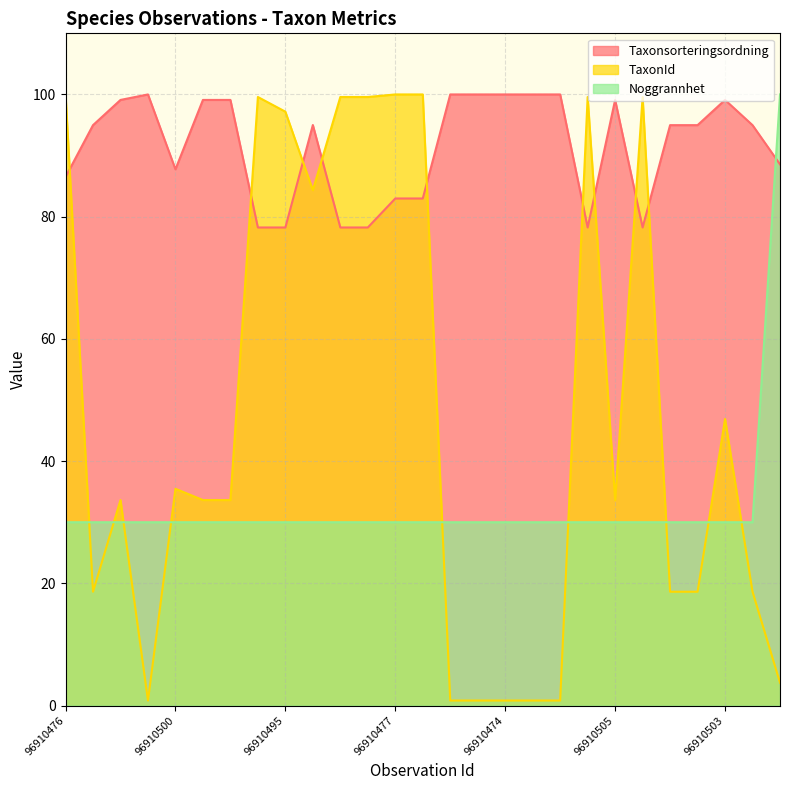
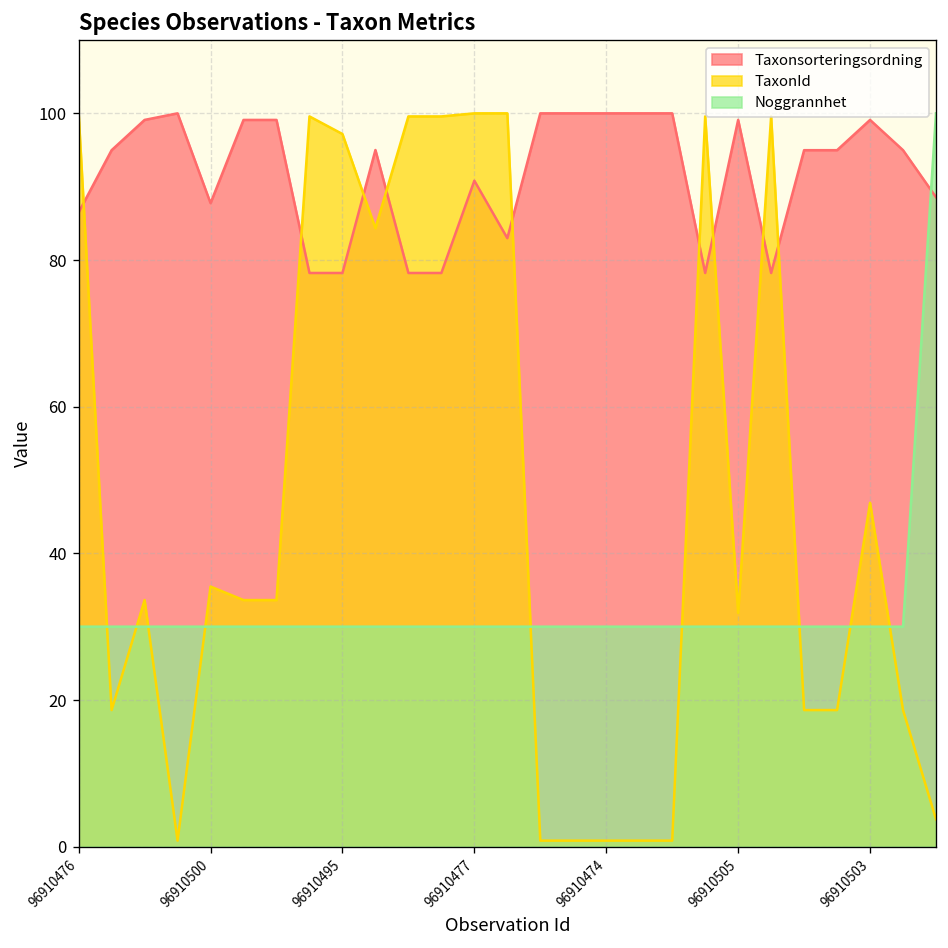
  {
    "Taxonsorteringsordning": {
      "96910476": 86,
      "96910500": 88,
      "96910495": 78,
-     "96910477": 83,
+     "96910477": 91,
      "96910474": 100
    },
    "TaxonId": {
      "96910476": 100,
      "96910500": 35,
      "96910495": 97,
      "96910477": 100,
      "96910474": 1,
-     "96910505": 34,
+     "96910505": 32,
      "96910503": 47
    },
    "Noggrannhet": {
      "96910476": 30,
      "96910500": 30,
      "96910495": 30,
      "96910477": 30,
      "96910474": 30,
      "96910505": 30,
      "96910503": 30
    }
  }
